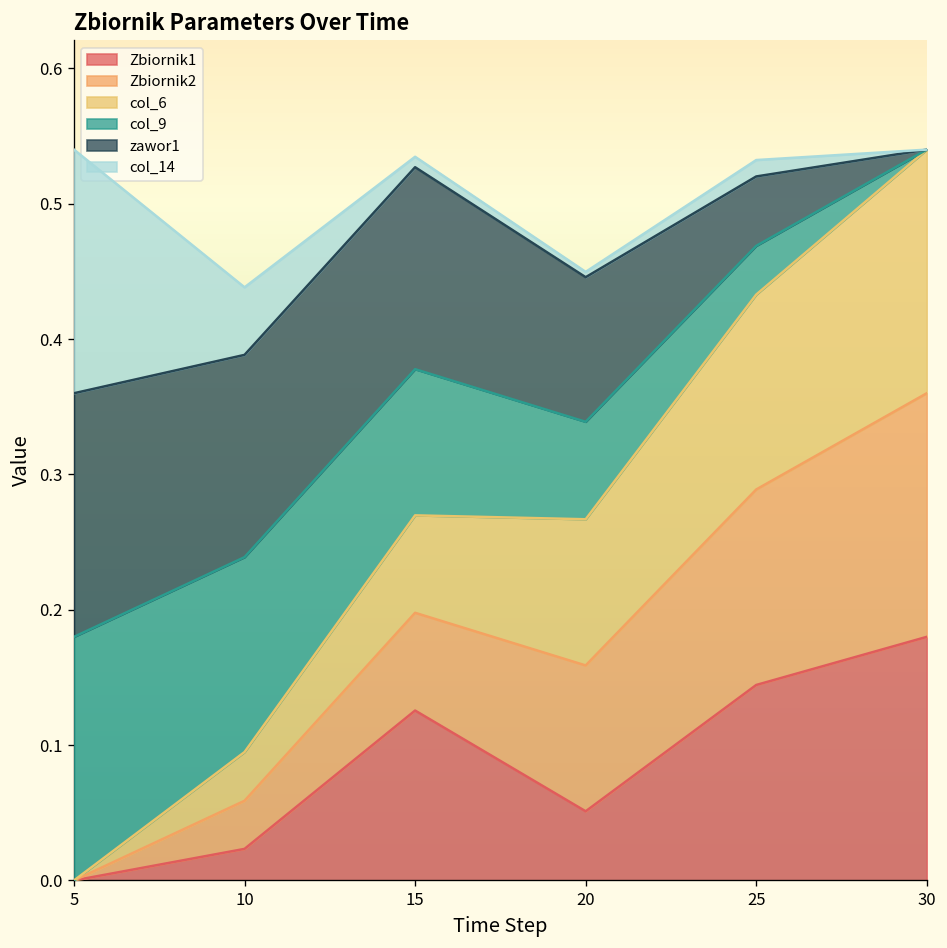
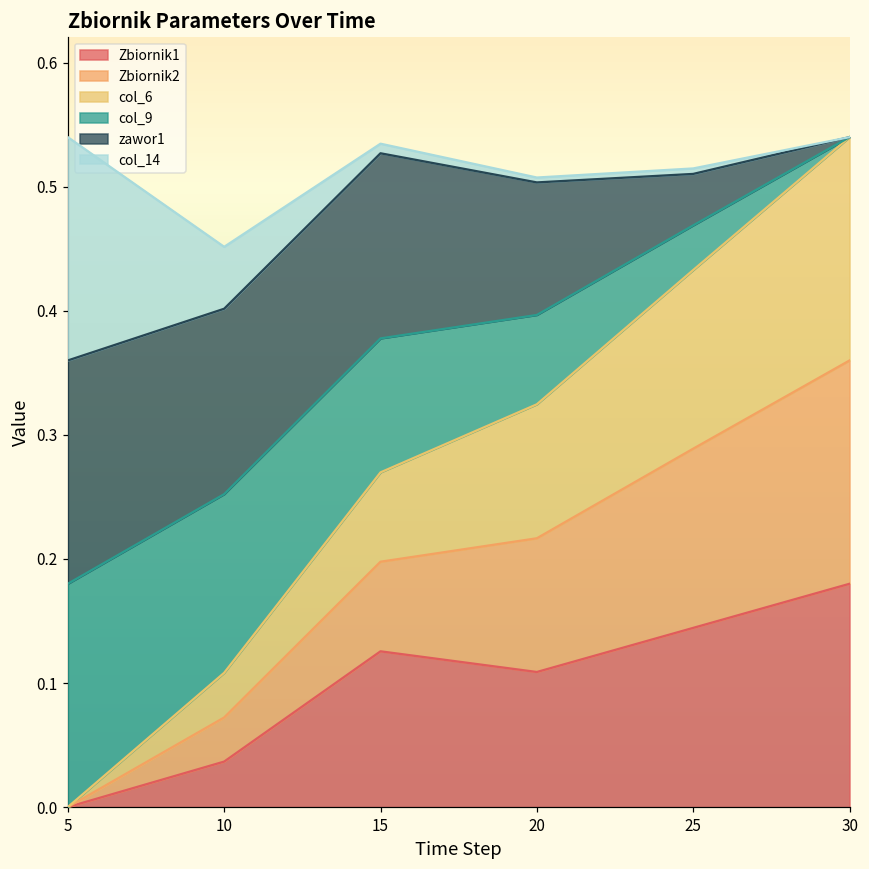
  {
    "Zbiornik1": {
-     "10": 0.023,
+     "10": 0.037,
      "15": 0.126,
-     "20": 0.051,
+     "20": 0.109,
      "25": 0.144,
      "30": 0.180
    },
    "col_9": {
      "5": 0.180,
      "10": 0.144,
      "15": 0.108,
      "20": 0.072,
      "25": 0.036
    },
    "zawor1": {
      "5": 0.180,
      "10": 0.149,
      "15": 0.149,
      "20": 0.107,
-     "25": 0.051
+     "25": 0.041
    },
    "col_14": {
      "5": 0.180,
      "10": 0.050,
      "15": 0.008,
      "20": 0.004,
-     "25": 0.012
+     "25": 0.004
    }
  }
